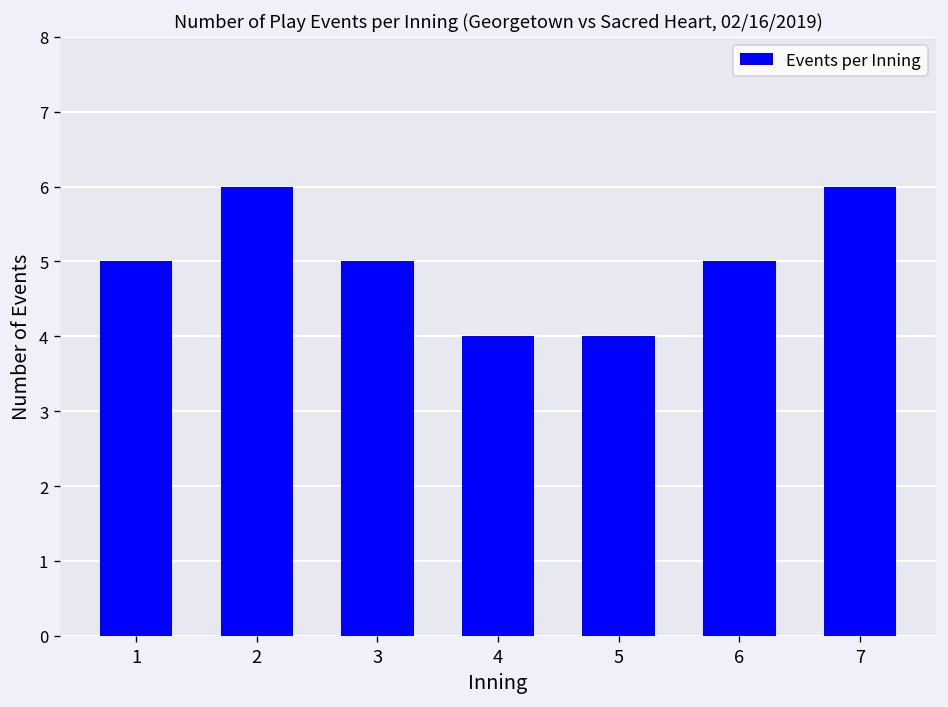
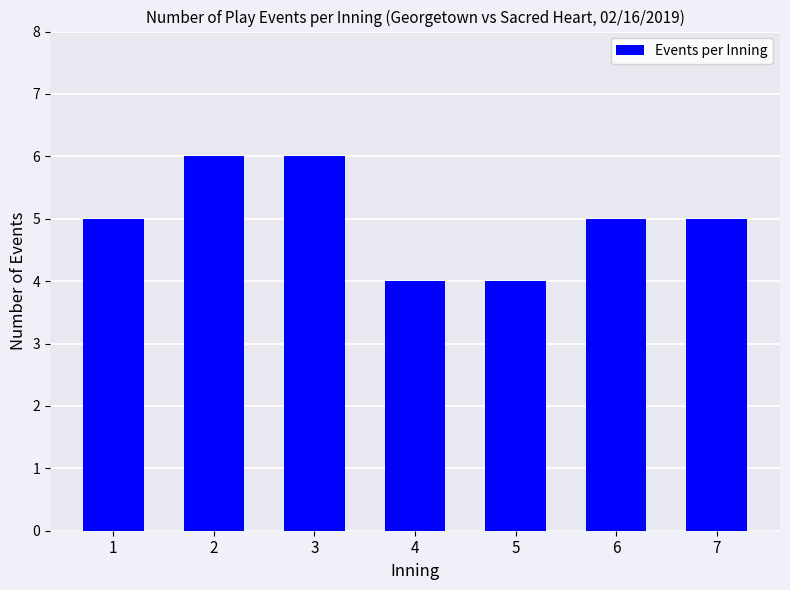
  {
    "1": 5,
    "2": 6,
-   "3": 5,
+   "3": 6,
    "4": 4,
    "5": 4,
    "6": 5,
-   "7": 6
+   "7": 5
  }
